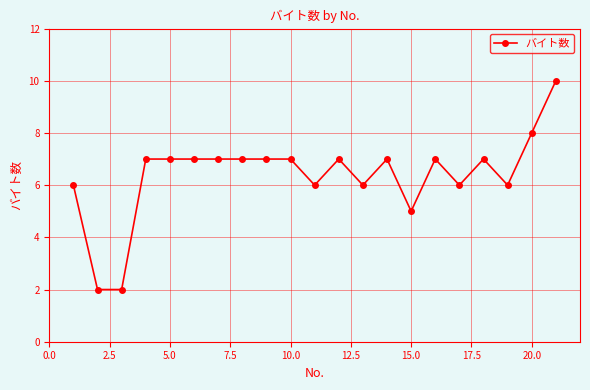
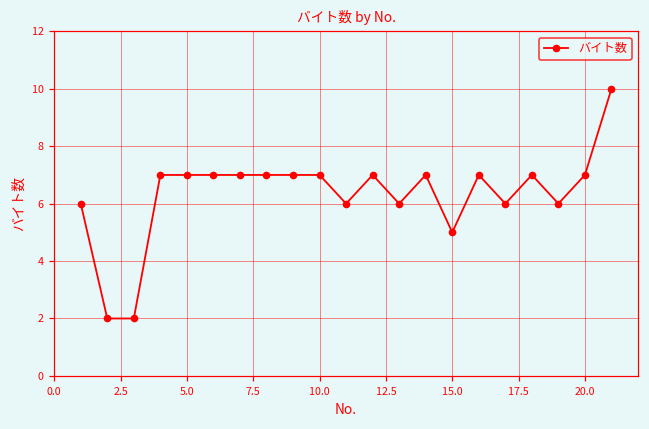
  {
    "5.0": 7,
    "10.0": 7,
    "15.0": 5,
-   "20.0": 8
+   "20.0": 7
  }
